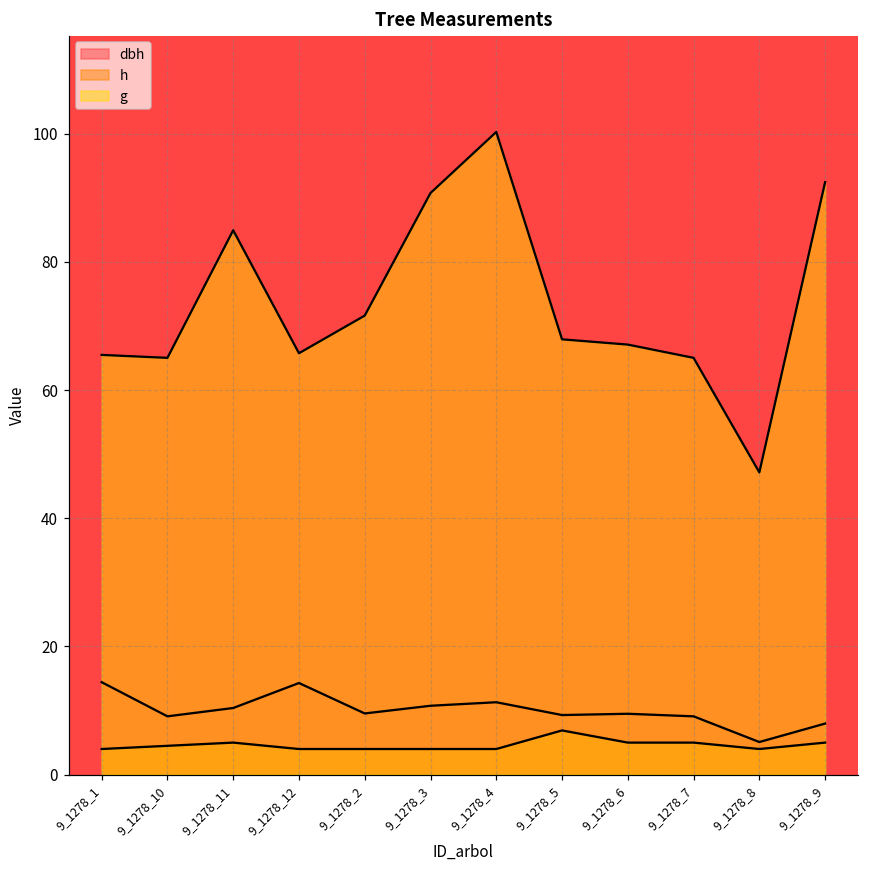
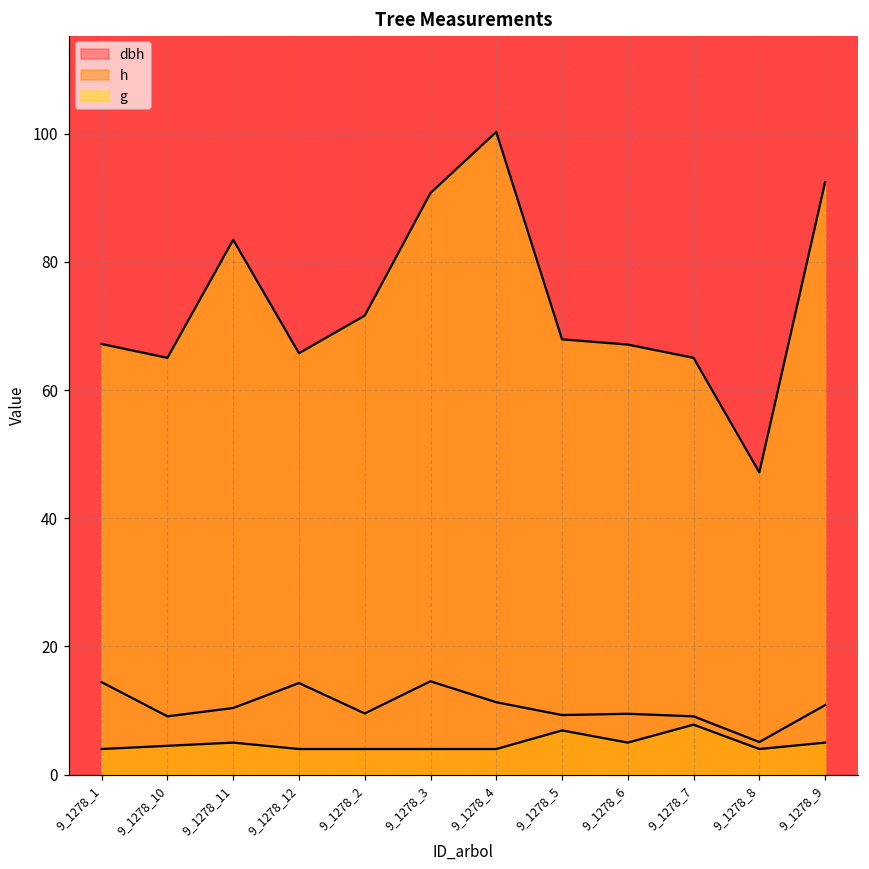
  {
    "dbh": {
      "9_1278_1": 14,
      "9_1278_10": 9,
      "9_1278_11": 10,
      "9_1278_12": 14,
      "9_1278_2": 10,
-     "9_1278_3": 11,
+     "9_1278_3": 15,
      "9_1278_4": 11,
      "9_1278_5": 9,
      "9_1278_6": 10,
      "9_1278_7": 9,
      "9_1278_8": 5,
-     "9_1278_9": 8
+     "9_1278_9": 11
    },
    "h": {
      "9_1278_1": 4,
      "9_1278_10": 5,
      "9_1278_11": 5,
      "9_1278_12": 4,
      "9_1278_2": 4,
      "9_1278_3": 4,
      "9_1278_4": 4,
      "9_1278_5": 7,
      "9_1278_6": 5,
-     "9_1278_7": 5,
+     "9_1278_7": 8,
      "9_1278_8": 4,
      "9_1278_9": 5
    },
    "g": {
-     "9_1278_1": 66,
+     "9_1278_1": 67,
      "9_1278_10": 65,
-     "9_1278_11": 85,
+     "9_1278_11": 83,
      "9_1278_12": 66,
      "9_1278_2": 72,
      "9_1278_3": 91,
      "9_1278_4": 100,
      "9_1278_5": 68,
      "9_1278_6": 67,
      "9_1278_7": 65,
      "9_1278_8": 47,
      "9_1278_9": 92
    }
  }
